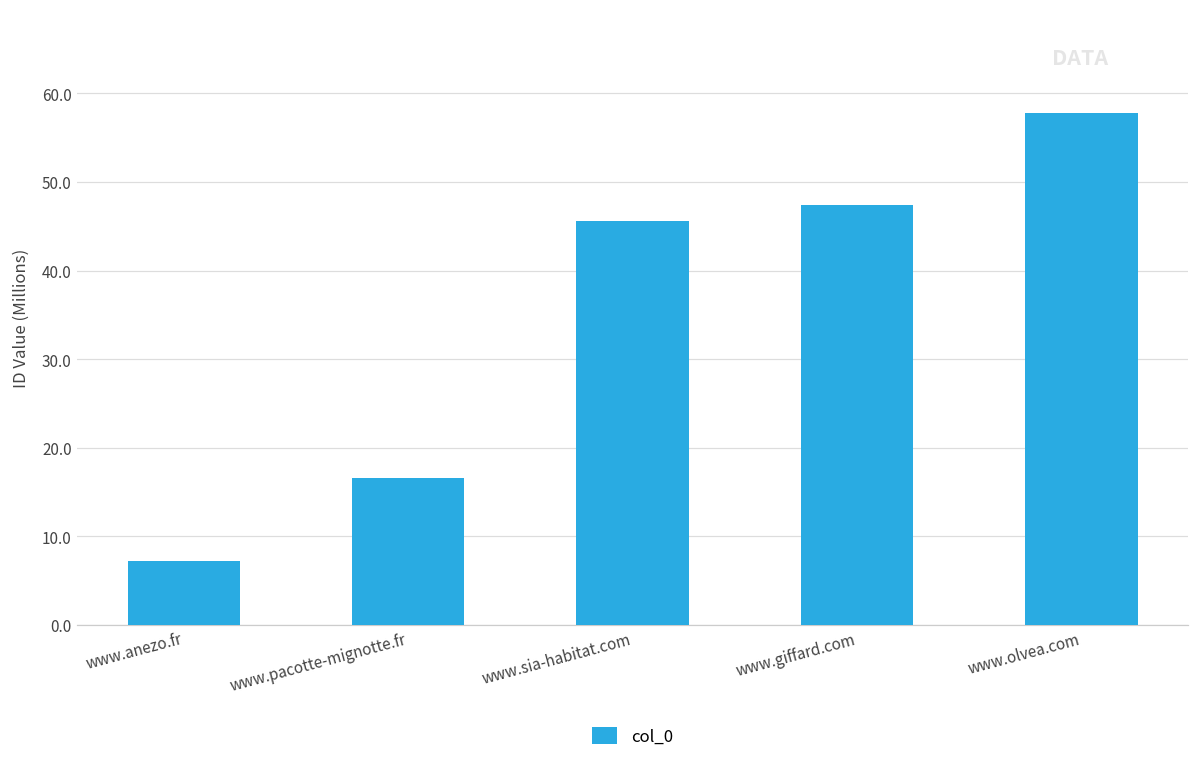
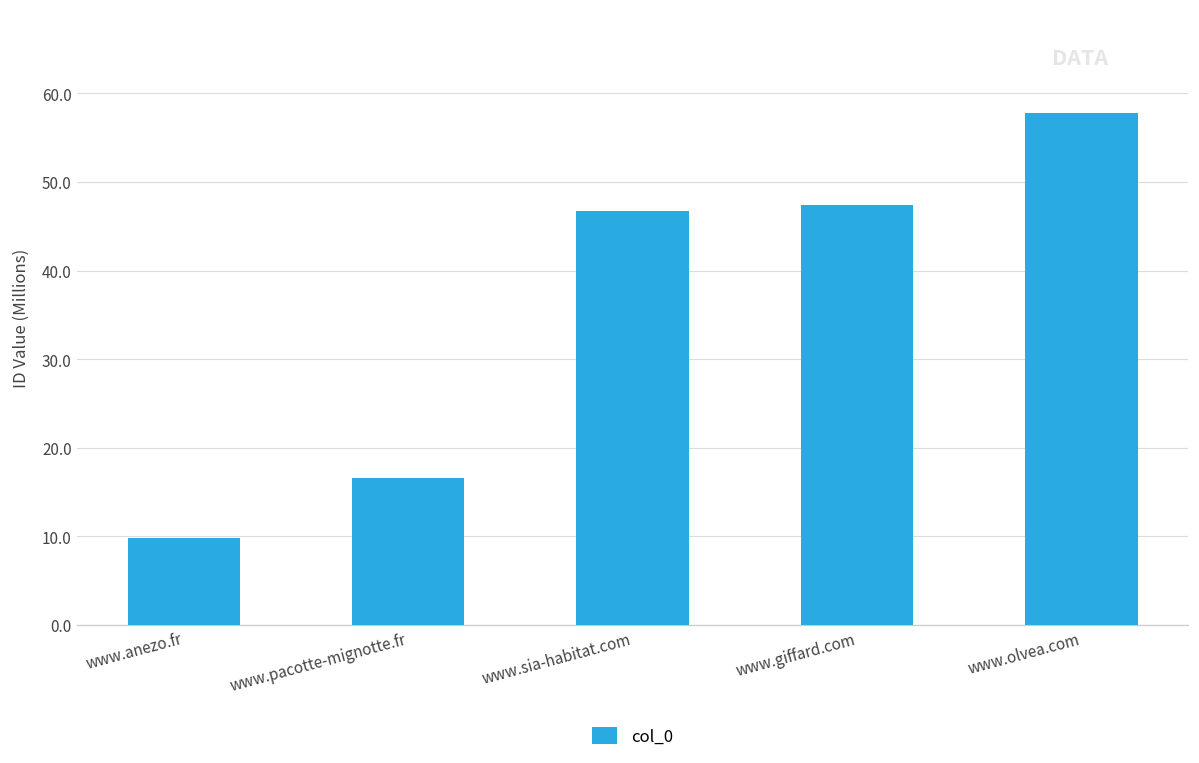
  {
-   "www.anezo.fr": 7,
+   "www.anezo.fr": 10,
    "www.pacotte-mignotte.fr": 17,
-   "www.sia-habitat.com": 46,
+   "www.sia-habitat.com": 47,
    "www.giffard.com": 47,
    "www.olvea.com": 58
  }
